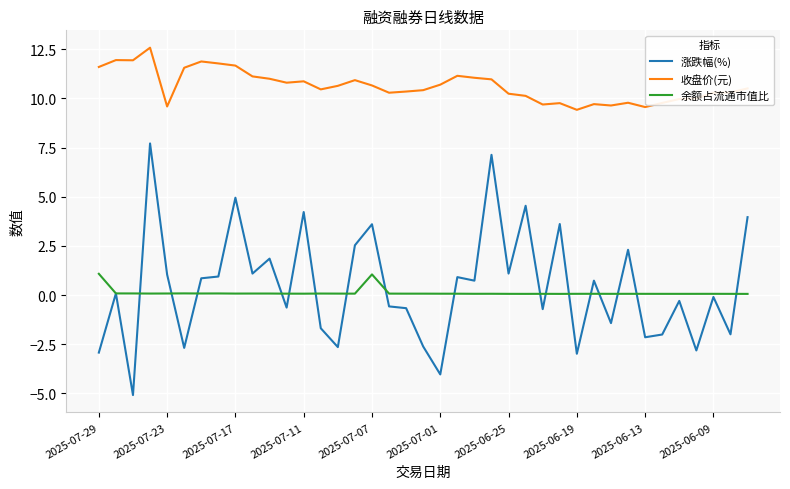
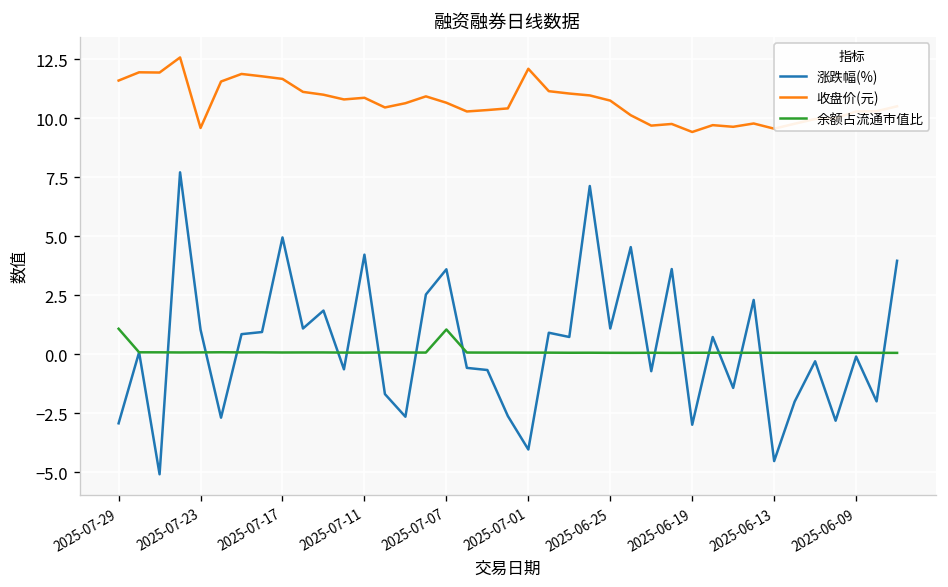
  {
    "涨跌幅(%)": {
      "2025-07-29": -2.9,
      "2025-07-23": 1.0,
      "2025-07-17": 5.0,
      "2025-07-11": 4.2,
      "2025-07-07": 3.6,
      "2025-07-01": -4.0,
      "2025-06-25": 1.1,
      "2025-06-19": -3.0,
-     "2025-06-13": -2.2,
+     "2025-06-13": -4.5,
      "2025-06-09": -0.1
    },
    "收盘价(元)": {
      "2025-07-29": 11.6,
      "2025-07-23": 9.6,
      "2025-07-17": 11.7,
      "2025-07-11": 10.9,
      "2025-07-07": 10.7,
-     "2025-07-01": 10.7,
-     "2025-06-25": 10.2,
+     "2025-07-01": 12.1,
+     "2025-06-25": 10.8,
      "2025-06-19": 9.4,
      "2025-06-13": 9.6
    },
    "余额占流通市值比": {
      "2025-07-29": 1.1,
      "2025-07-23": 0.1,
      "2025-07-17": 0.1,
      "2025-07-11": 0.1,
      "2025-07-07": 1.0,
      "2025-07-01": 0.1,
      "2025-06-25": 0.1,
      "2025-06-19": 0.1,
      "2025-06-13": 0.1,
      "2025-06-09": 0.1
    }
  }
